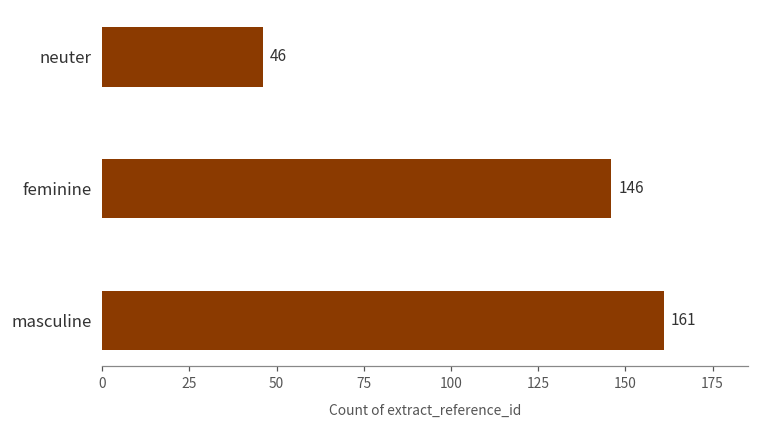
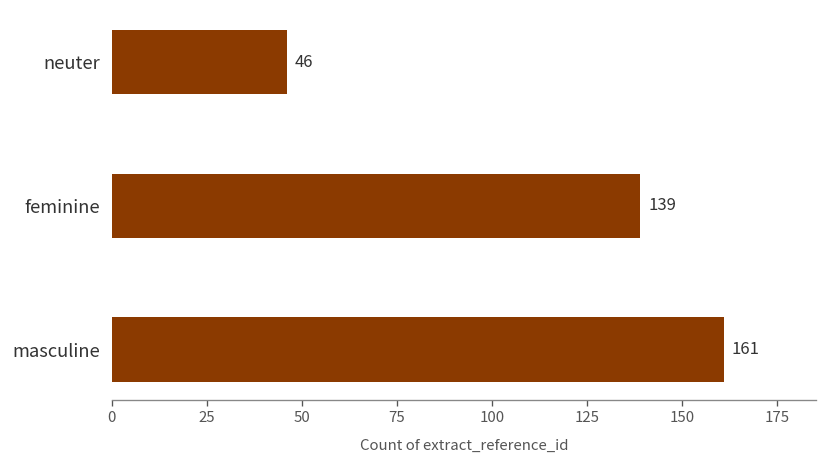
  {
    "neuter": 46,
-   "feminine": 146,
+   "feminine": 139,
    "masculine": 161
  }
